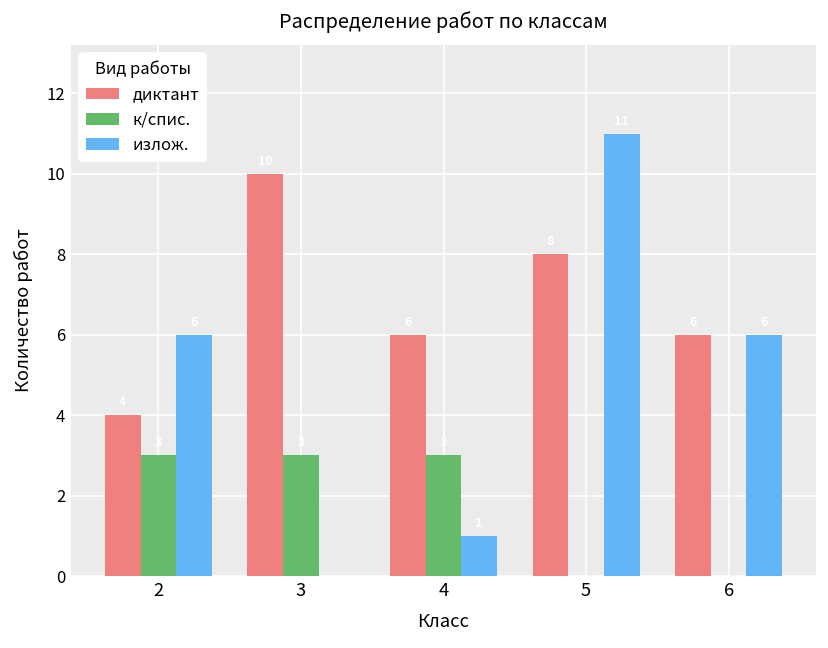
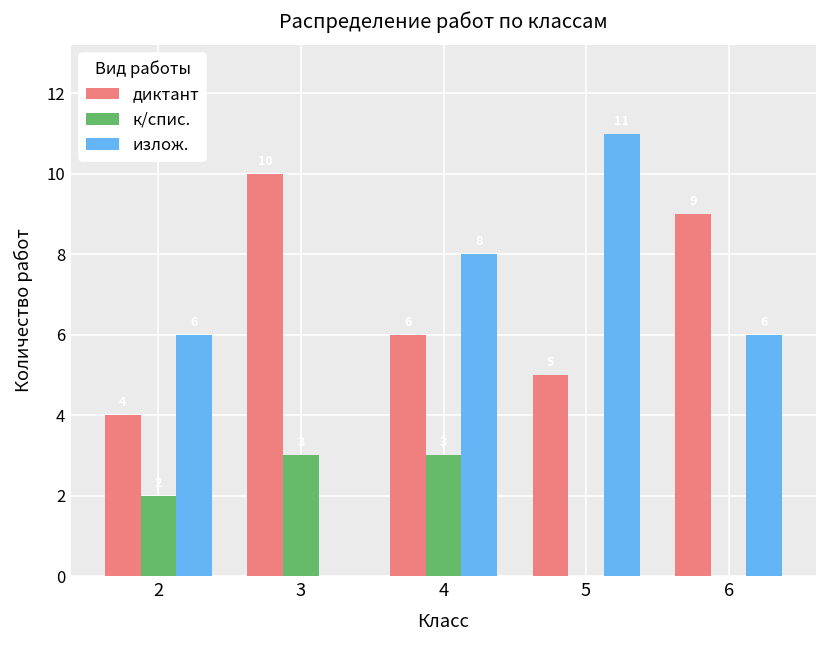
  {
    "диктант": {
      "2": 4,
      "3": 10,
      "4": 6,
-     "5": 8,
-     "6": 6
+     "5": 5,
+     "6": 9
    },
    "к/спис.": {
-     "2": 3,
+     "2": 2,
      "3": 3,
      "4": 3,
      "5": 0,
      "6": 0
    },
    "излож.": {
      "2": 6,
      "3": 0,
-     "4": 1,
+     "4": 8,
      "5": 11,
      "6": 6
    }
  }
